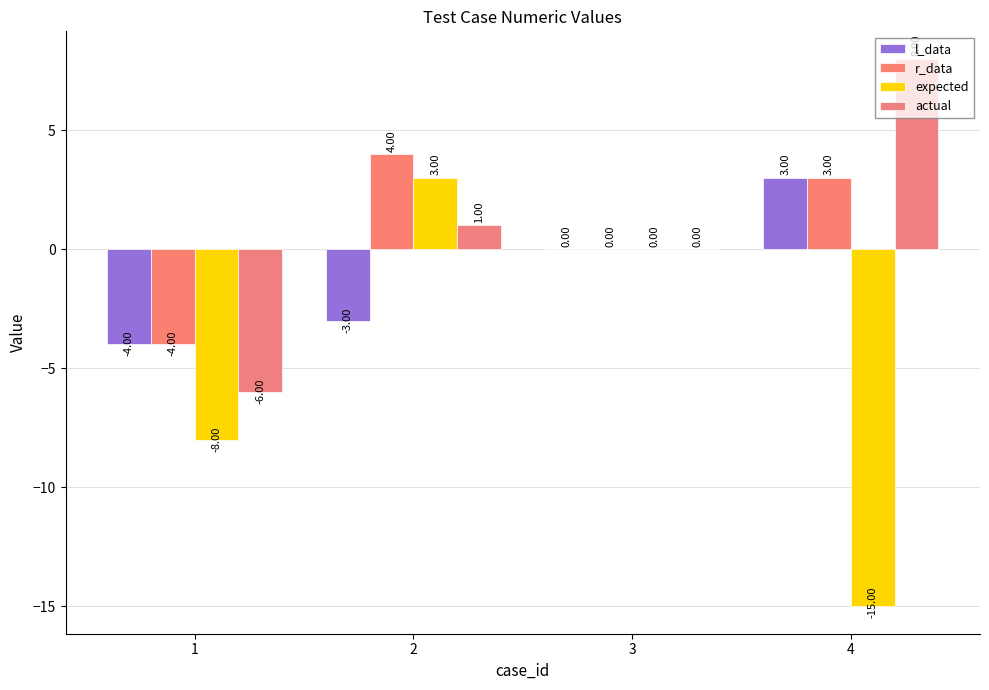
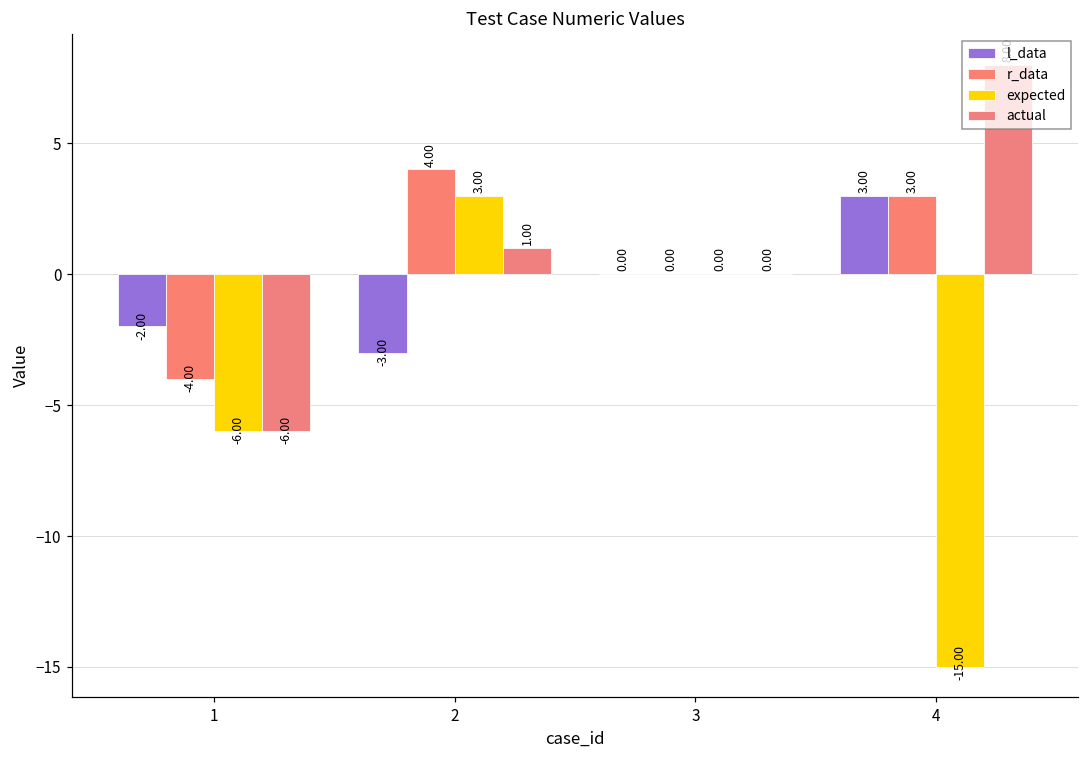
  {
    "l_data": {
-     "1": -4.00,
+     "1": -2.00,
      "2": -3.00,
      "3": 0.00,
      "4": 3.00
    },
    "expected": {
-     "1": -8.00,
+     "1": -6.00,
      "2": 3.00,
      "3": 0.00,
      "4": -15.00
    }
  }
